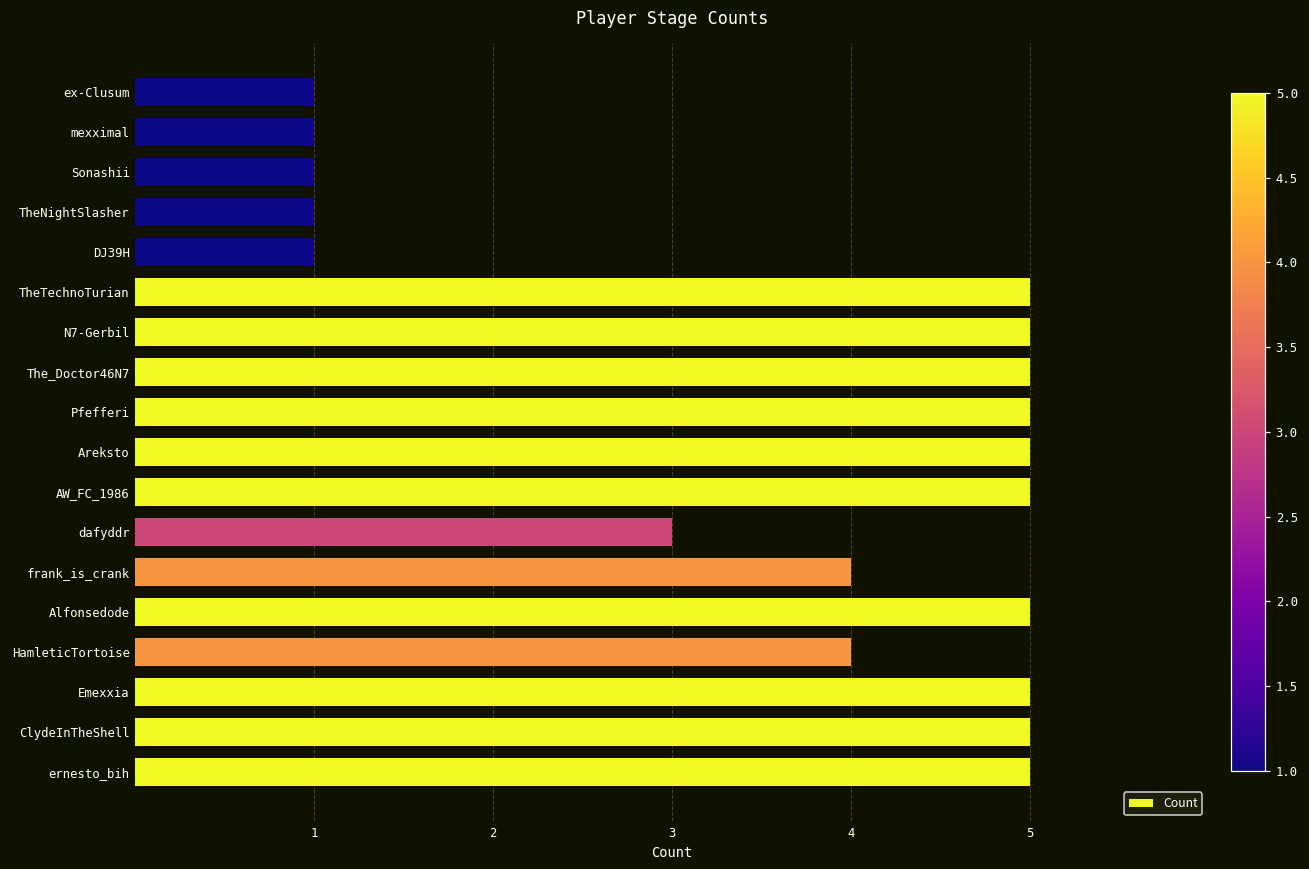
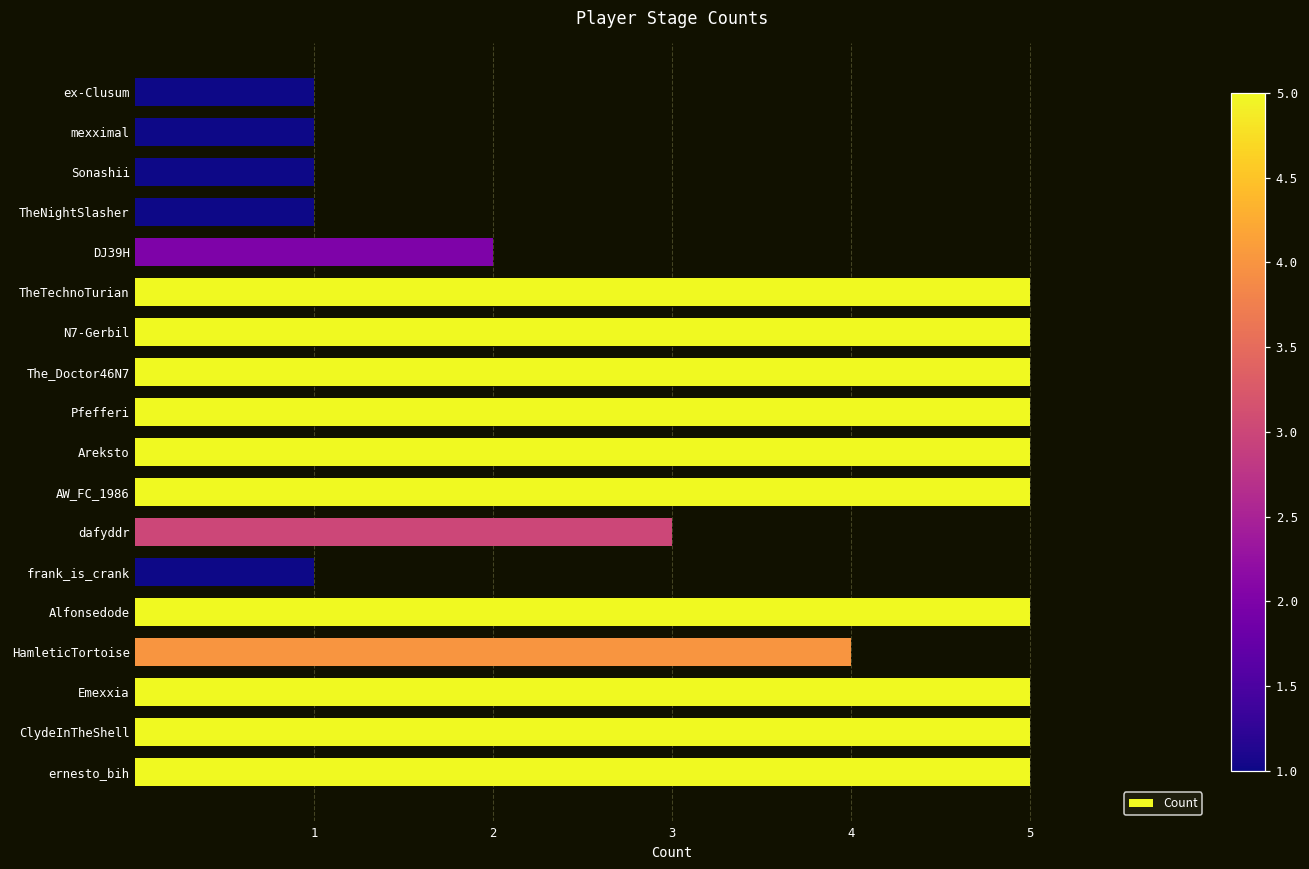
  {
    "ex-Clusum": 1,
    "mexximal": 1,
    "Sonashii": 1,
    "TheNightSlasher": 1,
-   "DJ39H": 1,
+   "DJ39H": 2,
    "TheTechnoTurian": 5,
    "N7-Gerbil": 5,
    "The_Doctor46N7": 5,
    "Pfefferi": 5,
    "Areksto": 5,
    "AW_FC_1986": 5,
    "dafyddr": 3,
-   "frank_is_crank": 4,
+   "frank_is_crank": 1,
    "Alfonsedode": 5,
    "HamleticTortoise": 4,
    "Emexxia": 5,
    "ClydeInTheShell": 5,
    "ernesto_bih": 5
  }
